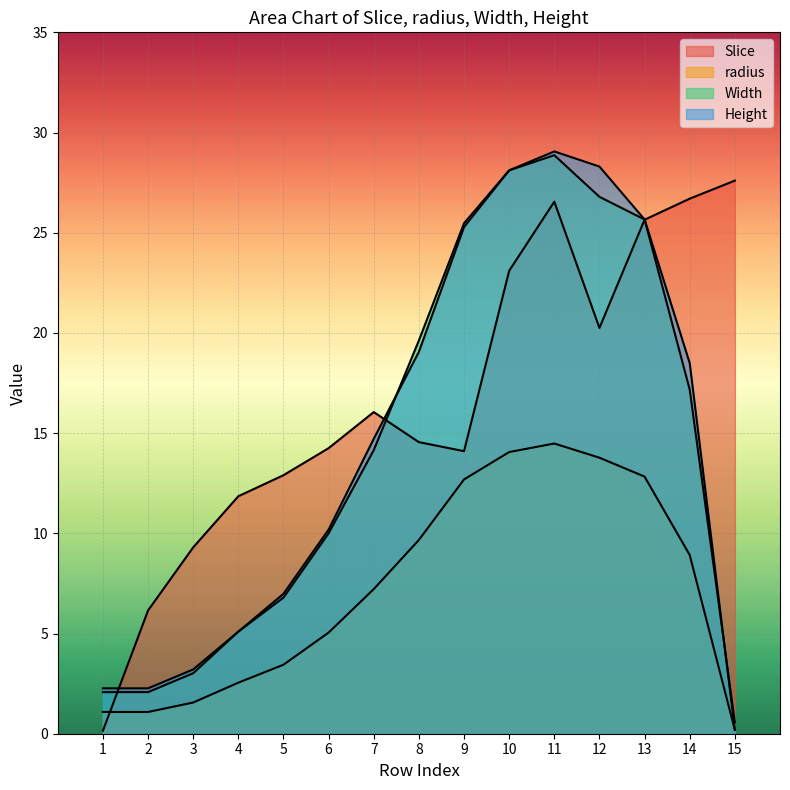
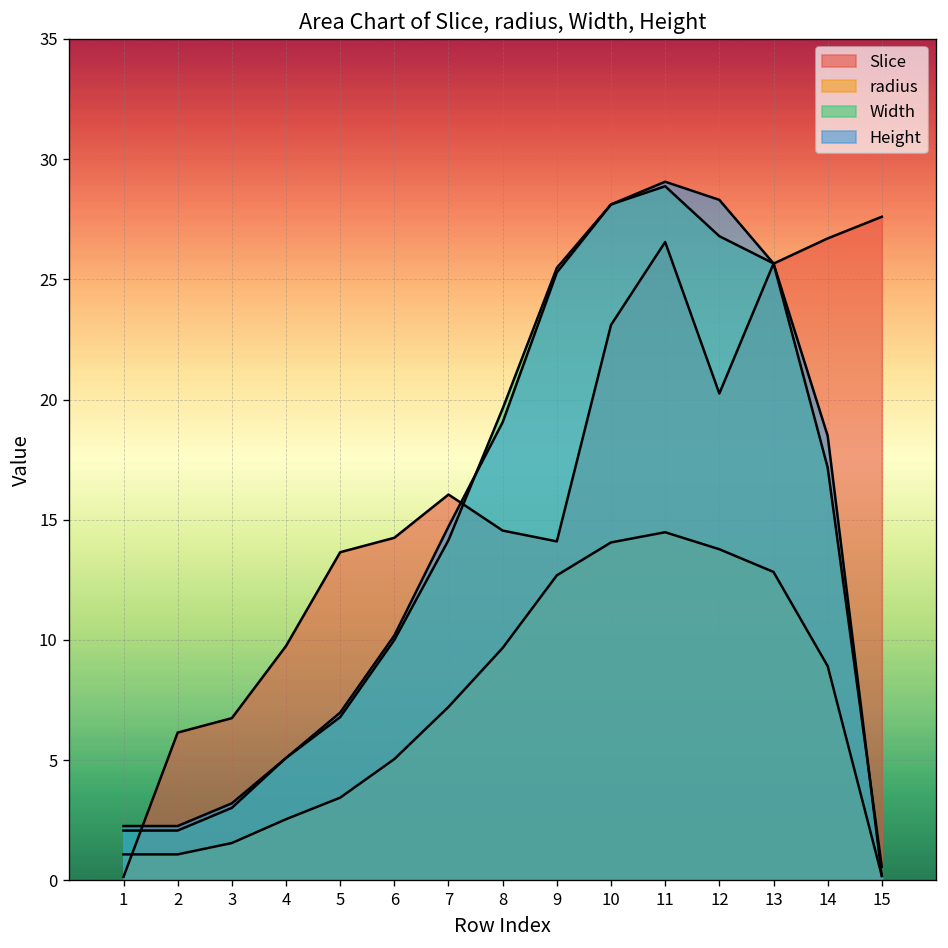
  {
    "Slice": {
      "1": 0.2,
      "2": 6.1,
-     "3": 9.3,
-     "4": 11.9,
-     "5": 12.9,
+     "3": 6.8,
+     "4": 9.8,
+     "5": 13.7,
      "6": 14.3,
      "7": 16.1,
      "8": 14.5,
      "9": 14.1,
      "10": 23.1,
      "11": 26.6,
      "12": 20.3,
      "14": 26.7,
      "15": 27.6
    },
    "radius": {
      "1": 1.1,
      "2": 1.1,
      "3": 1.6,
      "4": 2.5,
      "5": 3.4,
      "6": 5.0,
      "7": 7.2,
      "8": 9.7,
      "9": 12.7,
      "10": 14.1,
      "11": 14.5,
      "12": 13.8,
      "13": 12.8,
      "14": 8.9
    },
    "Width": {
      "1": 2.1,
      "2": 2.1,
      "3": 3.0,
      "5": 6.8,
      "6": 10.0,
      "7": 14.2,
      "8": 19.6,
      "9": 25.5,
      "11": 28.9,
      "12": 26.8,
      "14": 17.2,
      "15": 0.6
    },
    "Height": {
      "1": 2.3,
      "2": 2.3,
      "3": 3.2,
      "5": 7.0,
      "6": 10.2,
      "7": 14.7,
      "8": 19.1,
      "9": 25.3,
      "11": 29.1,
      "12": 28.3,
      "14": 18.5
    }
  }
